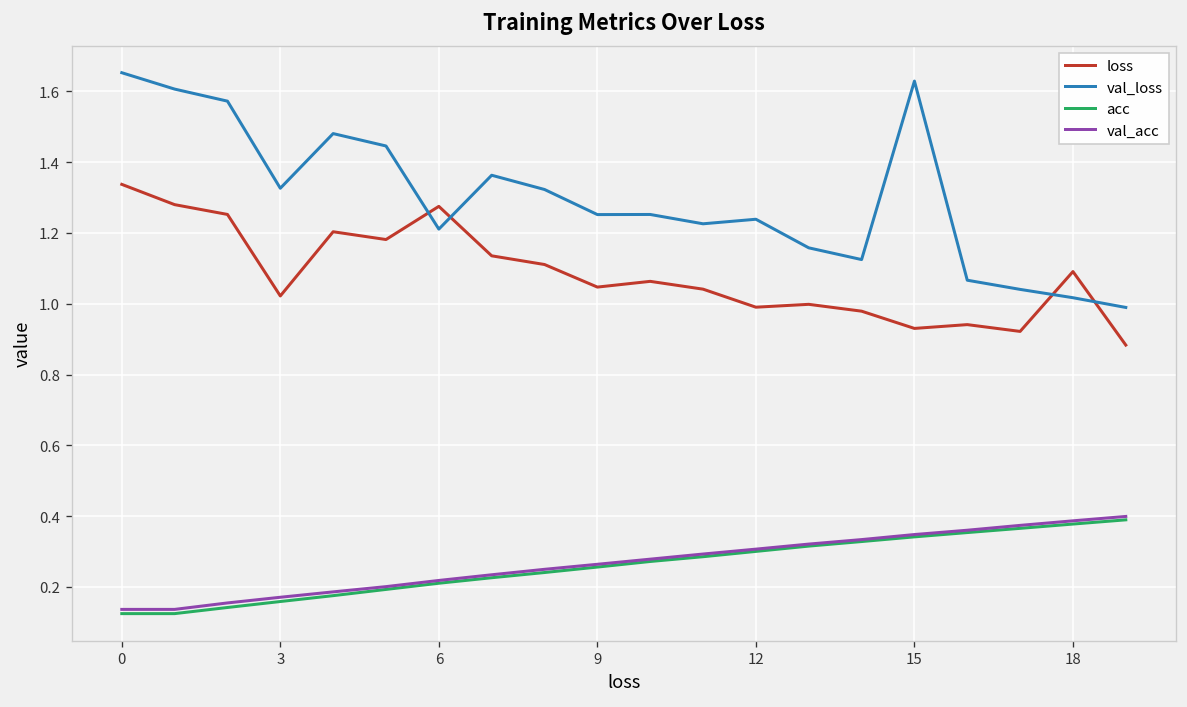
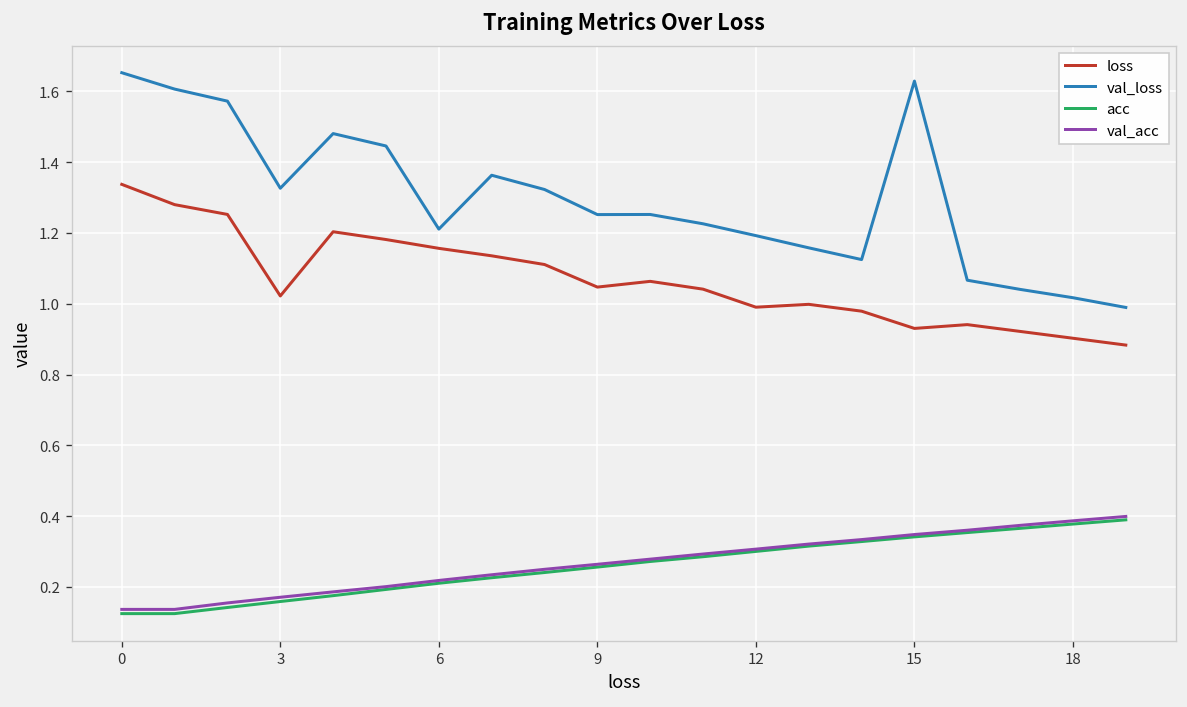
  {
    "loss": {
      "0": 1.34,
      "3": 1.02,
-     "6": 1.28,
+     "6": 1.16,
      "9": 1.05,
      "12": 0.99,
      "15": 0.93,
-     "18": 1.09
+     "18": 0.90
    },
    "val_loss": {
      "0": 1.65,
      "3": 1.33,
      "6": 1.21,
      "9": 1.25,
-     "12": 1.24,
+     "12": 1.19,
      "15": 1.63,
      "18": 1.02
    },
    "acc": {
      "0": 0.12,
      "3": 0.16,
      "18": 0.38
    },
    "val_acc": {
      "0": 0.14,
      "3": 0.17,
      "18": 0.39
    }
  }
